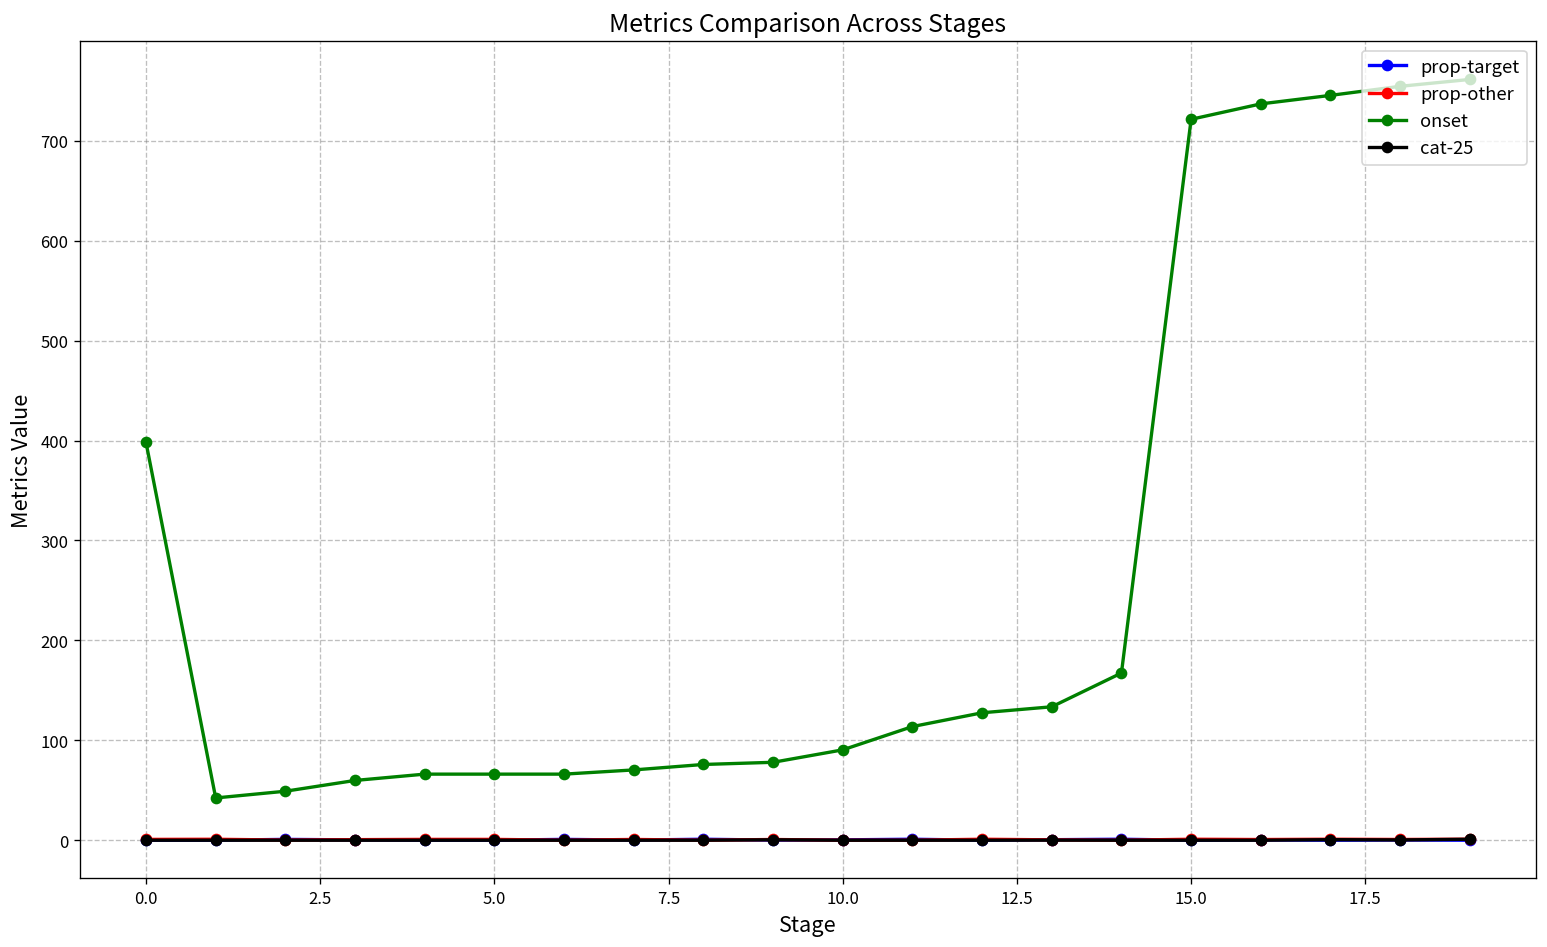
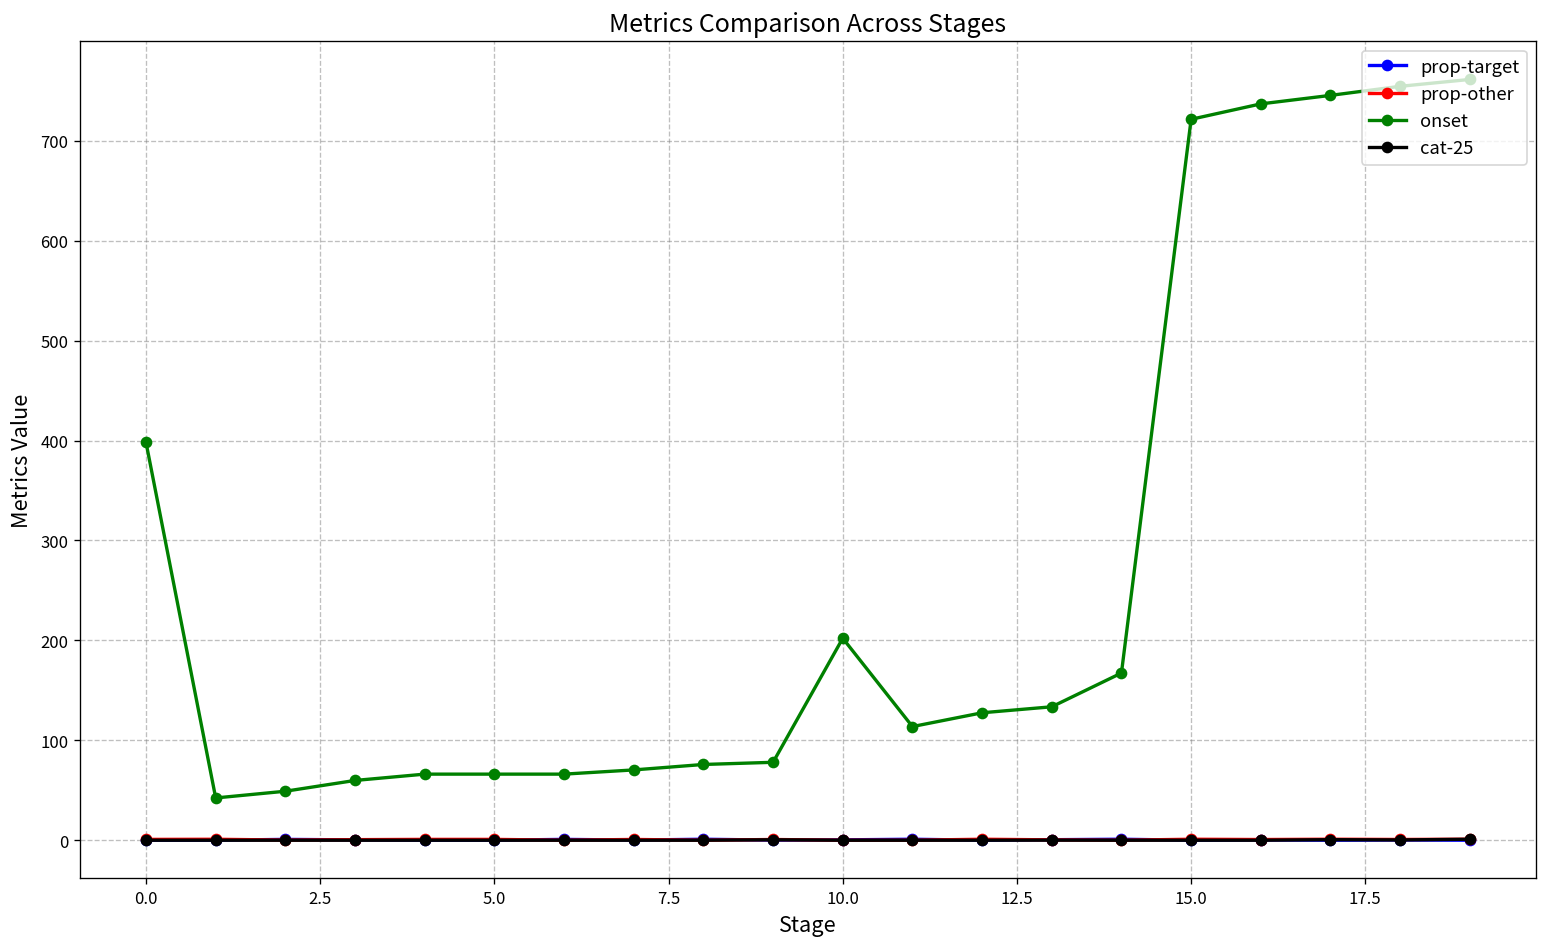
  {
    "onset": {
      "0.0": 400,
      "5.0": 70,
-     "10.0": 90,
+     "10.0": 200,
      "15.0": 720
    }
  }
